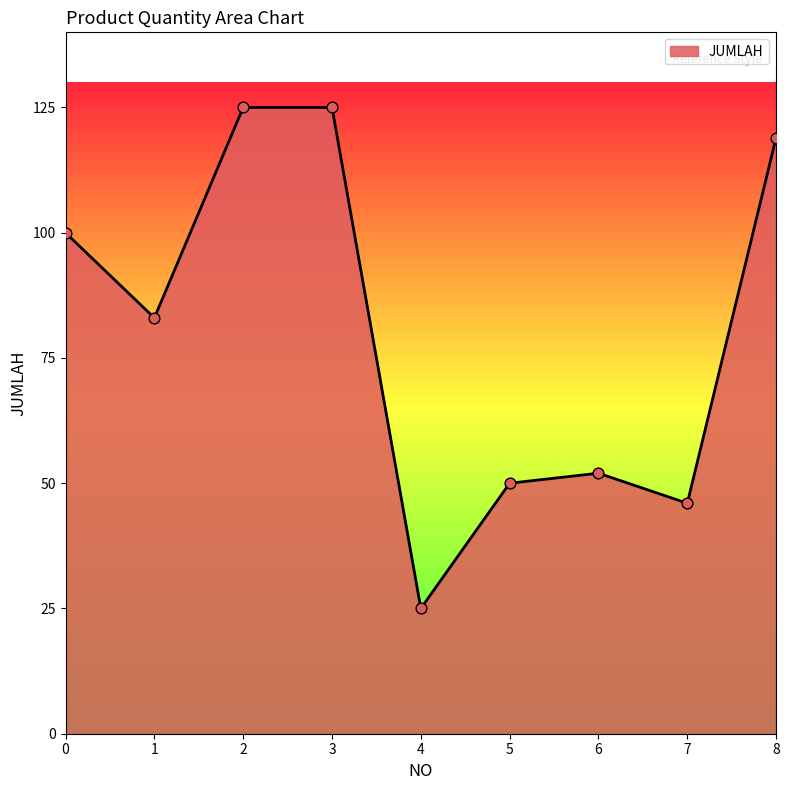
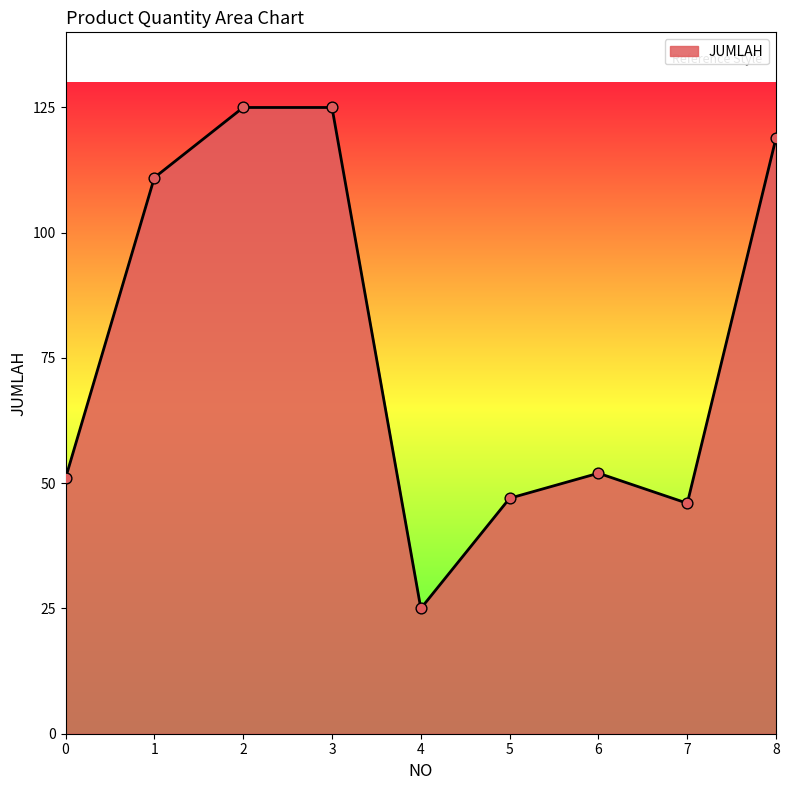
  {
-   "0": 100,
-   "1": 83,
+   "0": 51,
+   "1": 111,
    "2": 125,
    "3": 125,
    "4": 25,
-   "5": 50,
+   "5": 47,
    "6": 52,
    "7": 46,
    "8": 119
  }
